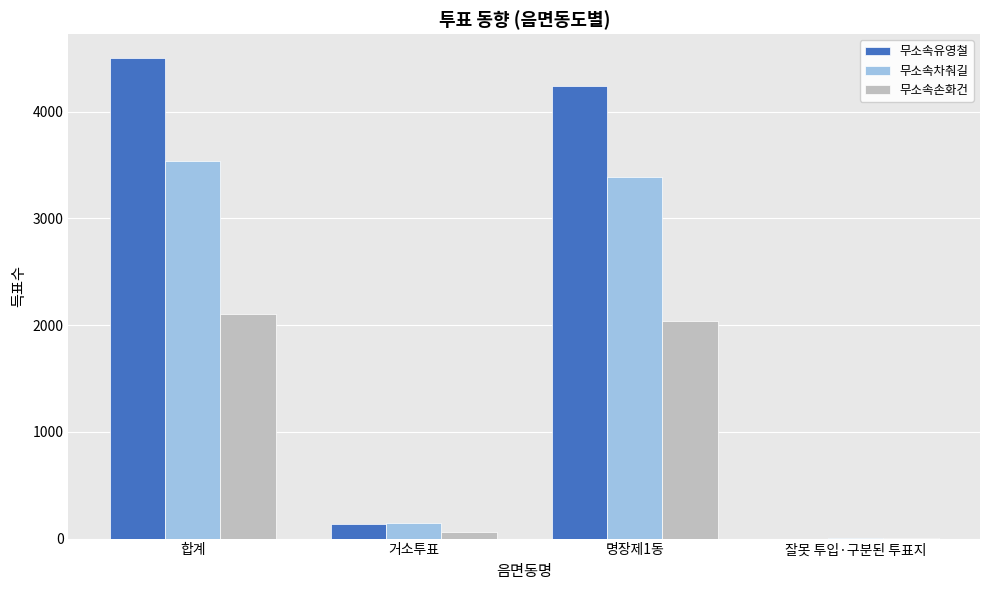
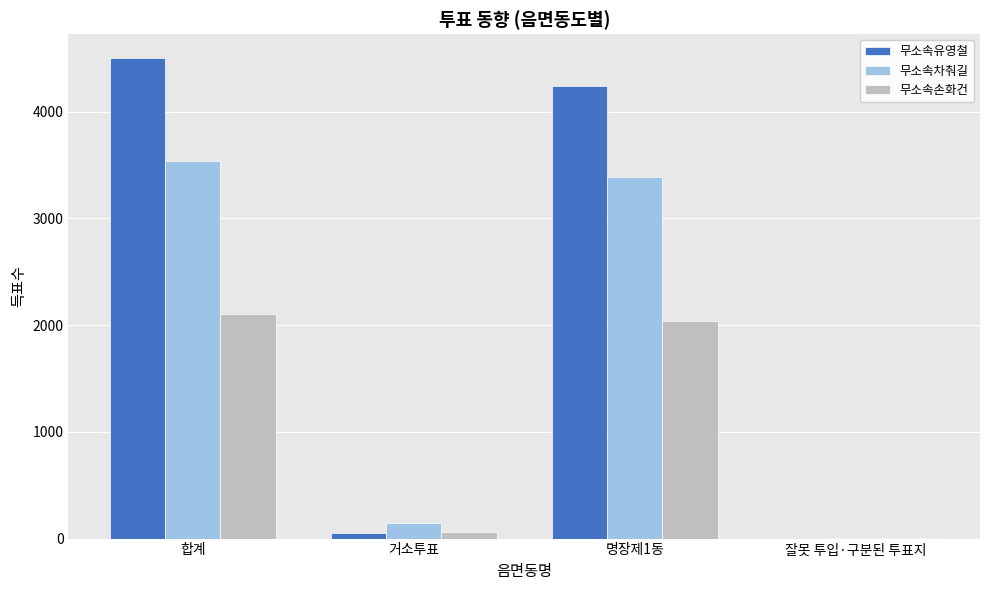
  {
    "무소속유영철": {
      "합계": 4500,
-     "거소투표": 130,
+     "거소투표": 60,
      "명장제1동": 4240,
      "잘못 투입·구분된 투표지": 0
    }
  }
